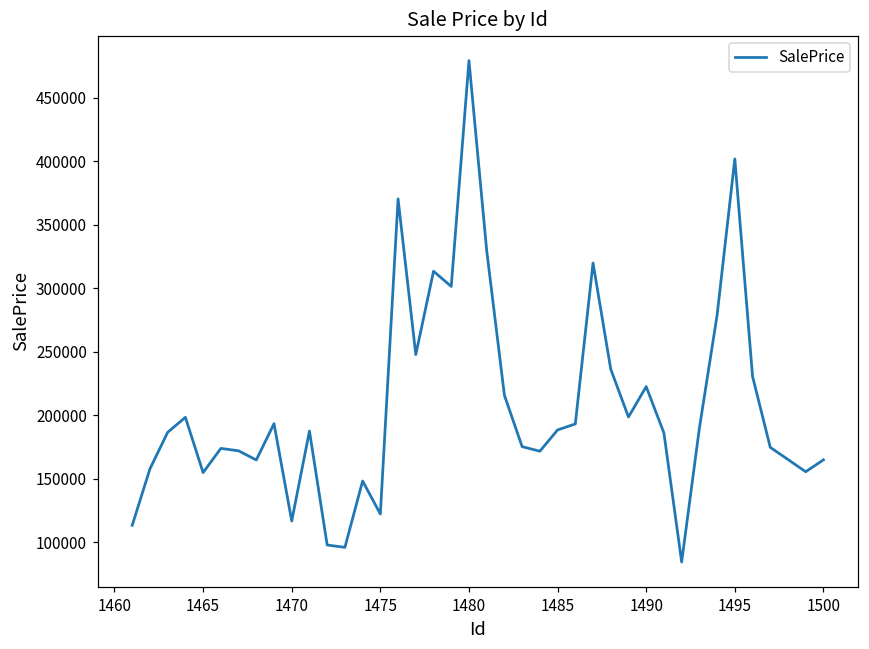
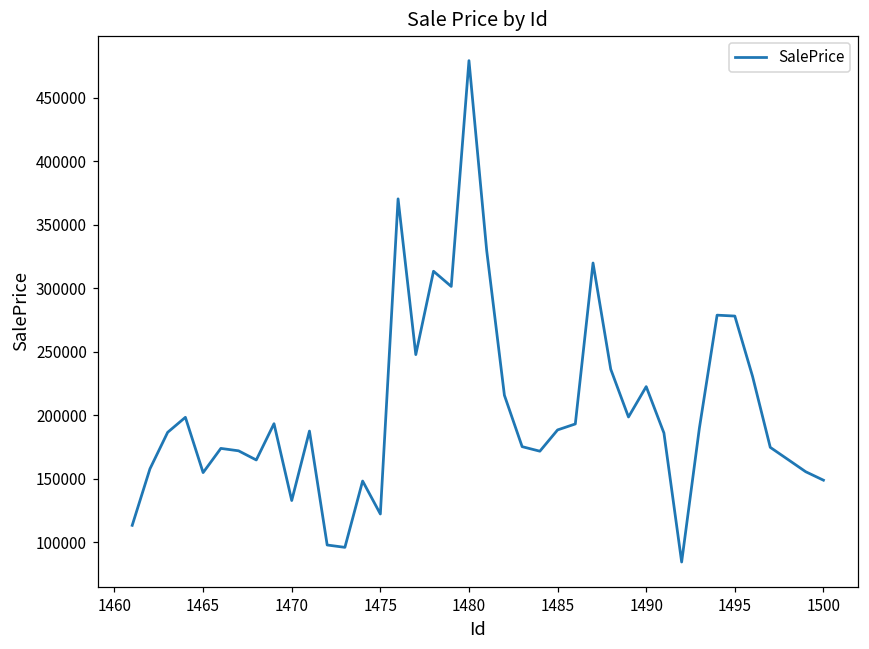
  {
    "1465": 155000,
-   "1470": 117000,
+   "1470": 133000,
    "1475": 122000,
    "1480": 479000,
    "1485": 188000,
    "1490": 222000,
-   "1495": 402000,
-   "1500": 165000
+   "1495": 278000,
+   "1500": 149000
  }
